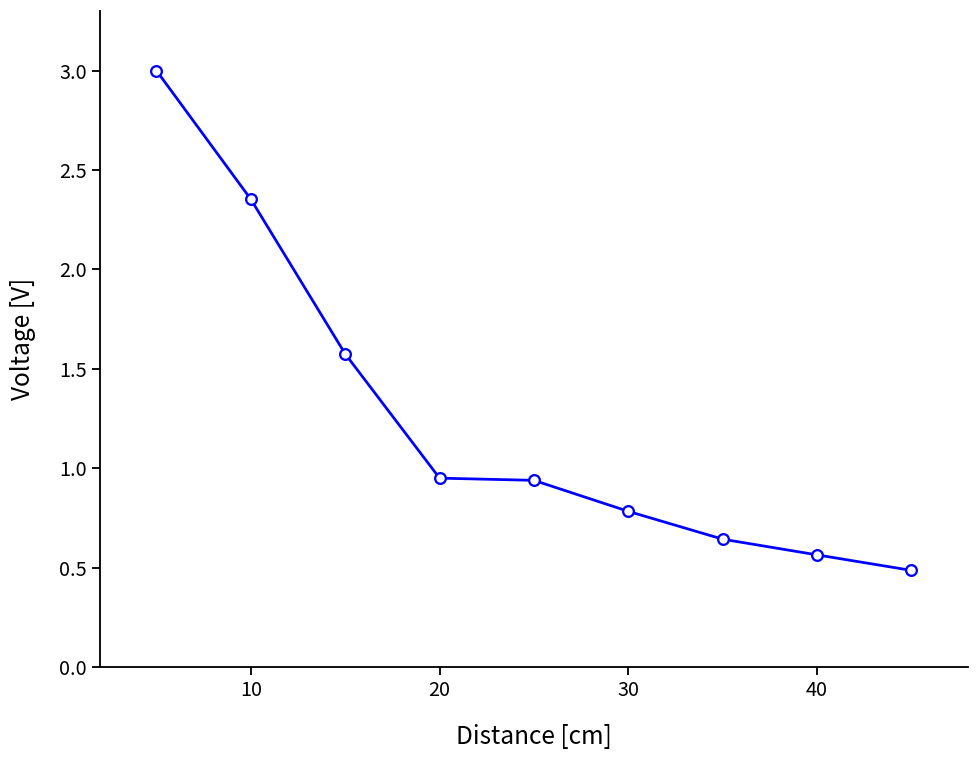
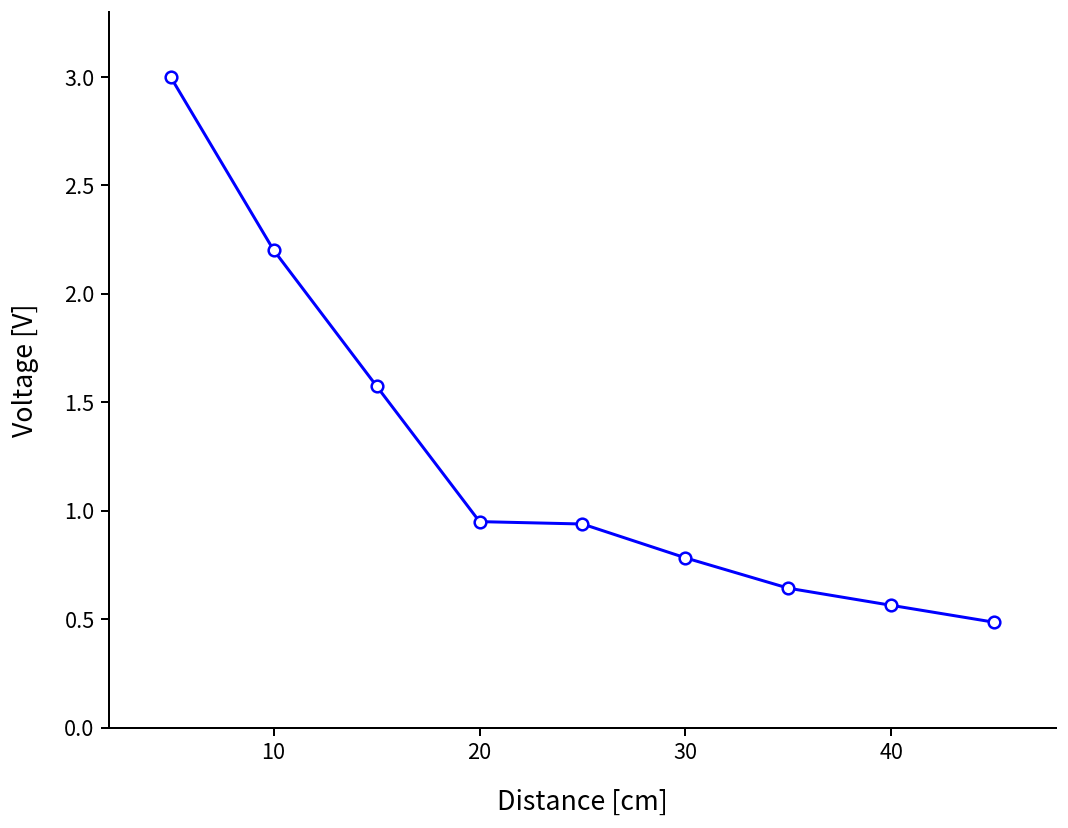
  {
-   "10": 2.35,
+   "10": 2.20,
    "20": 0.95,
    "30": 0.78,
    "40": 0.56
  }
